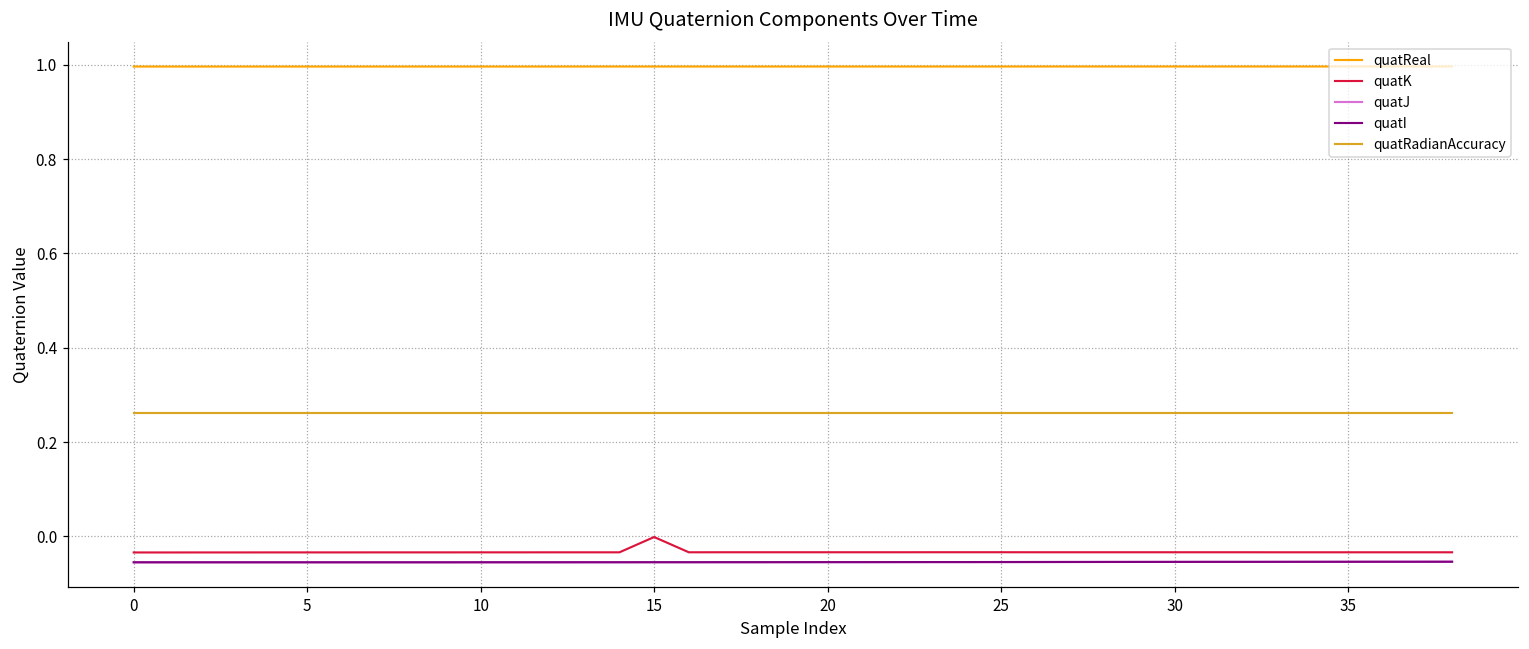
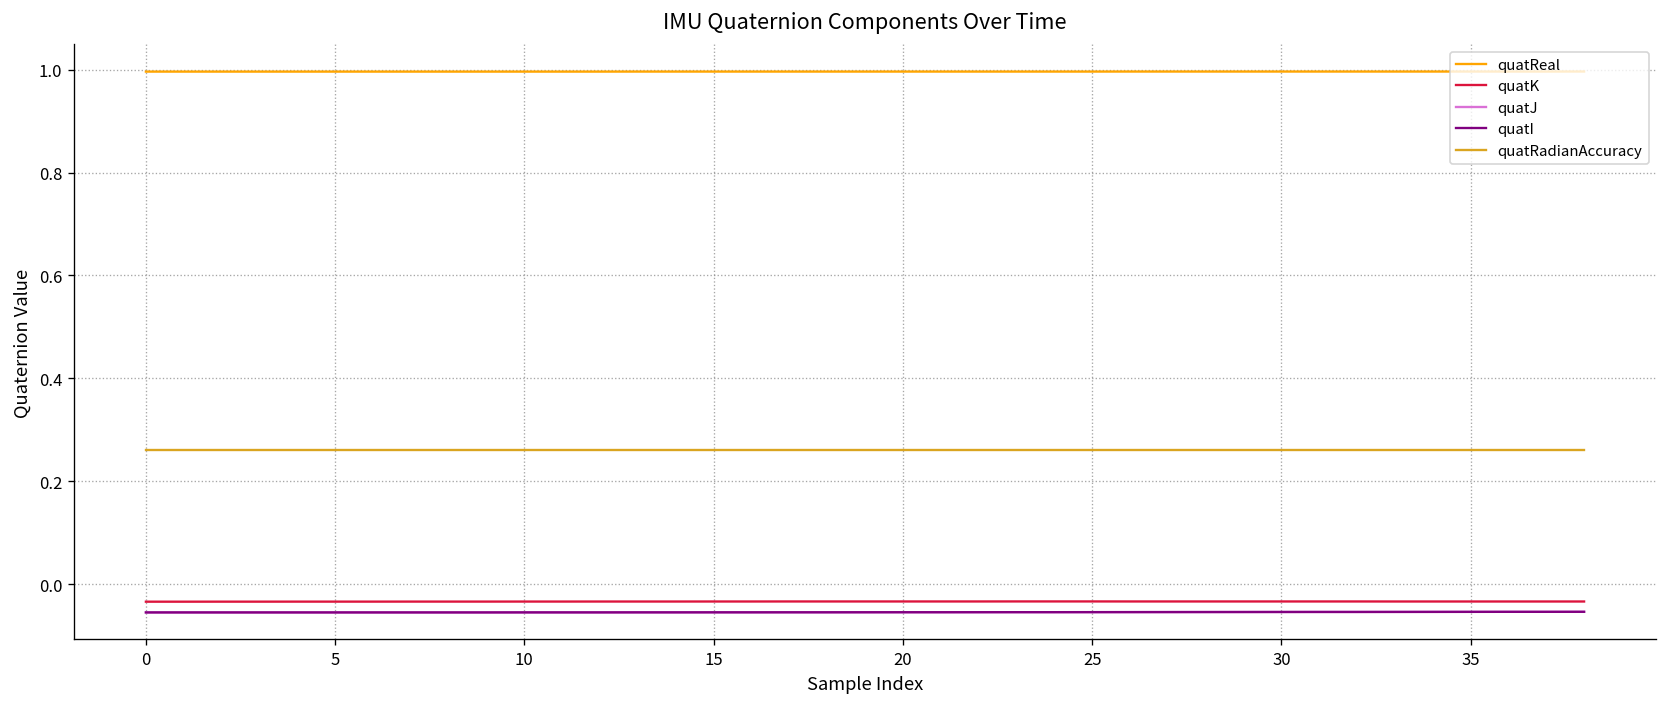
  {
    "quatK": {
      "0": -0.03,
      "5": -0.03,
      "10": -0.03,
-     "15": 0.00,
+     "15": -0.03,
      "20": -0.03,
      "25": -0.03,
      "30": -0.03,
      "35": -0.03
    },
    "quatI": {
      "0": -0.06,
      "5": -0.06,
      "10": -0.06,
      "15": -0.05,
      "20": -0.05,
      "25": -0.05,
      "30": -0.05,
      "35": -0.05
    }
  }
